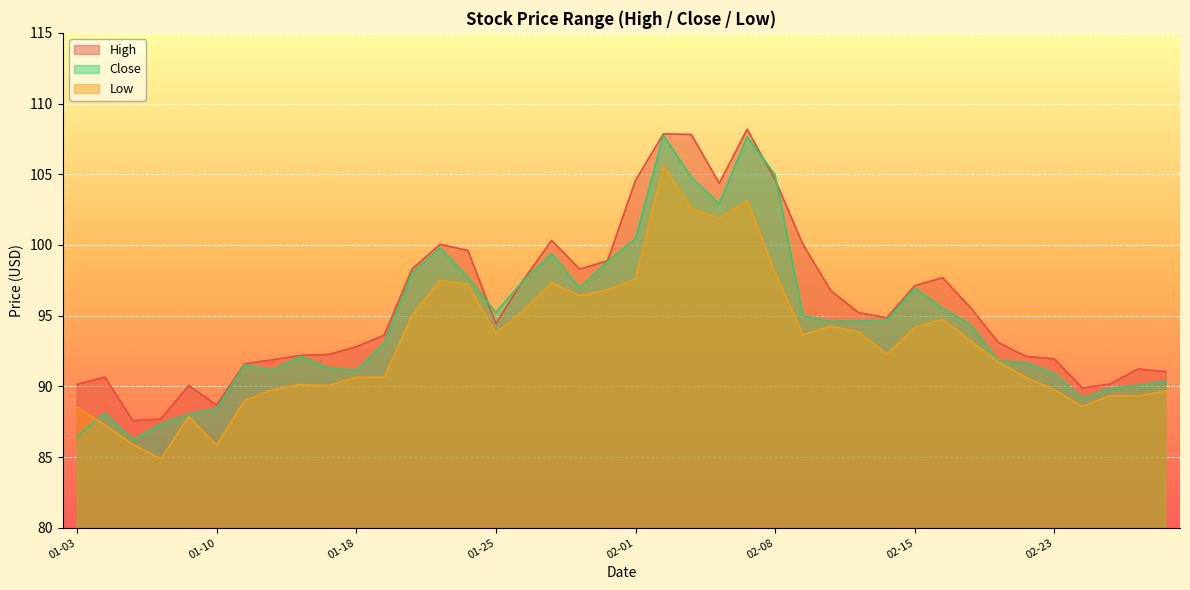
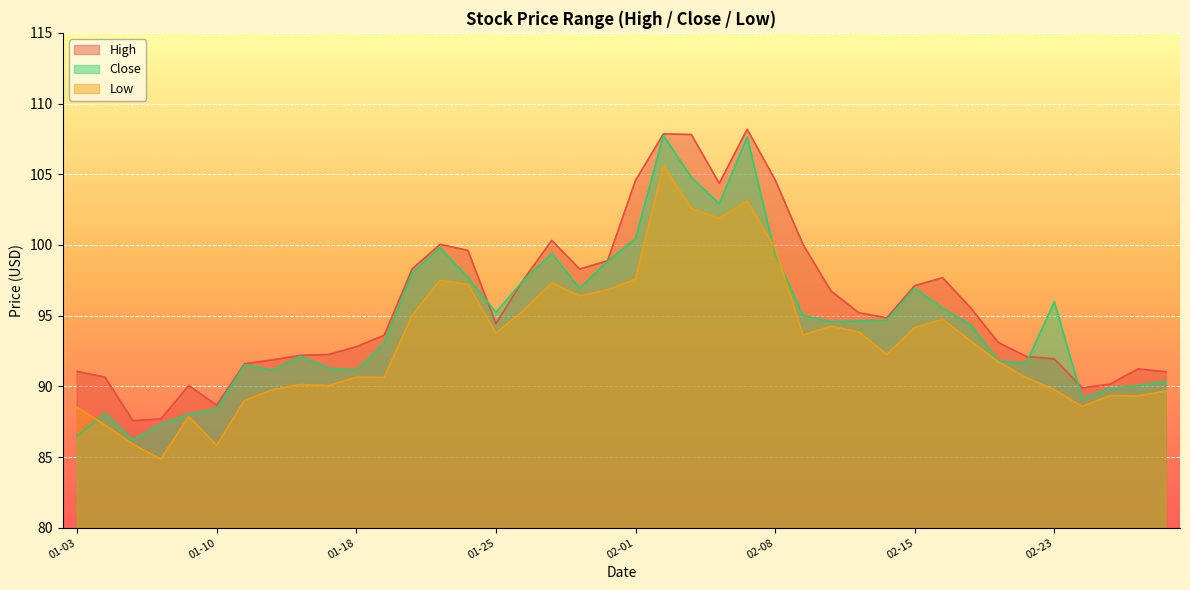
  {
    "High": {
-     "01-03": 90.1,
+     "01-03": 91.1,
      "01-10": 88.7,
      "01-18": 92.8,
      "01-25": 94.4,
      "02-01": 104.6,
      "02-08": 104.6,
      "02-23": 91.9
    },
    "Close": {
      "01-03": 86.5,
      "01-10": 88.4,
      "01-18": 91.1,
      "01-25": 95.2,
      "02-01": 100.4,
-     "02-08": 105.0,
-     "02-23": 90.9
+     "02-08": 99.4,
+     "02-23": 96.0
    },
    "Low": {
      "01-03": 88.5,
      "01-10": 85.8,
      "01-18": 90.6,
      "01-25": 93.8,
      "02-01": 97.6,
-     "02-08": 98.0,
+     "02-08": 99.8,
      "02-15": 94.2,
      "02-23": 89.8
    }
  }
